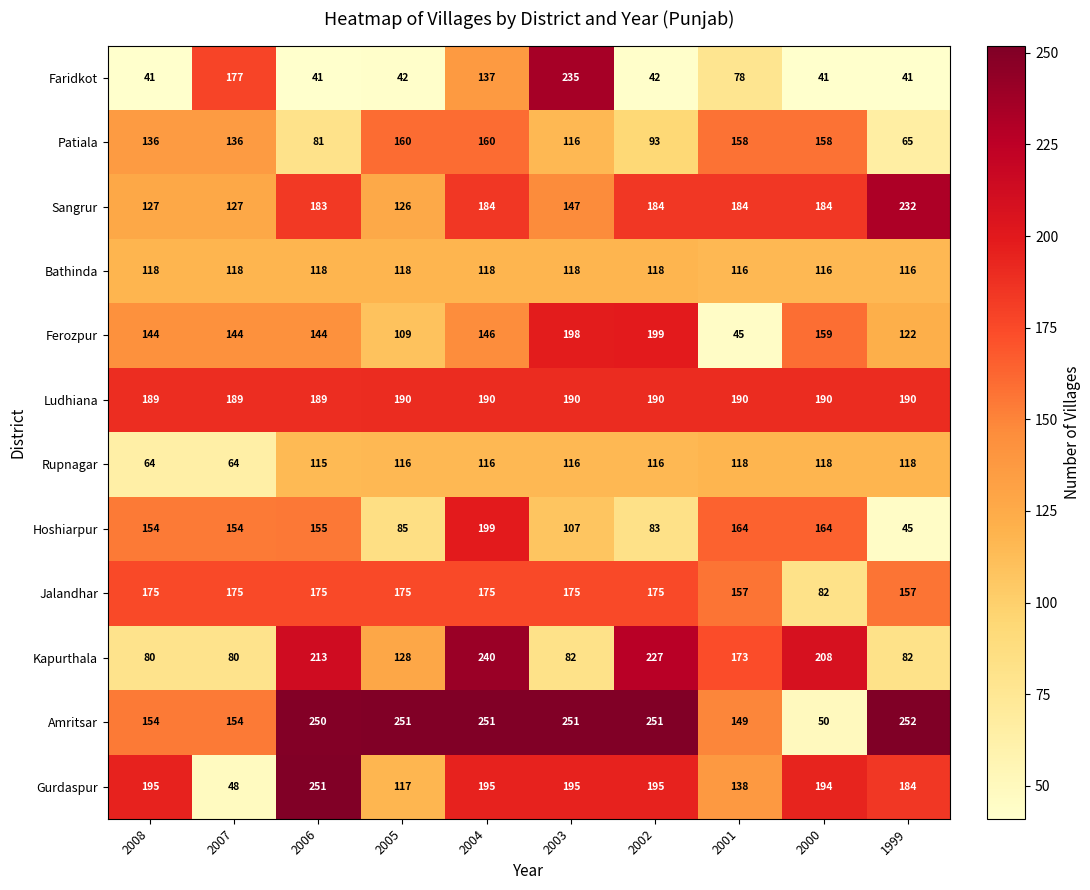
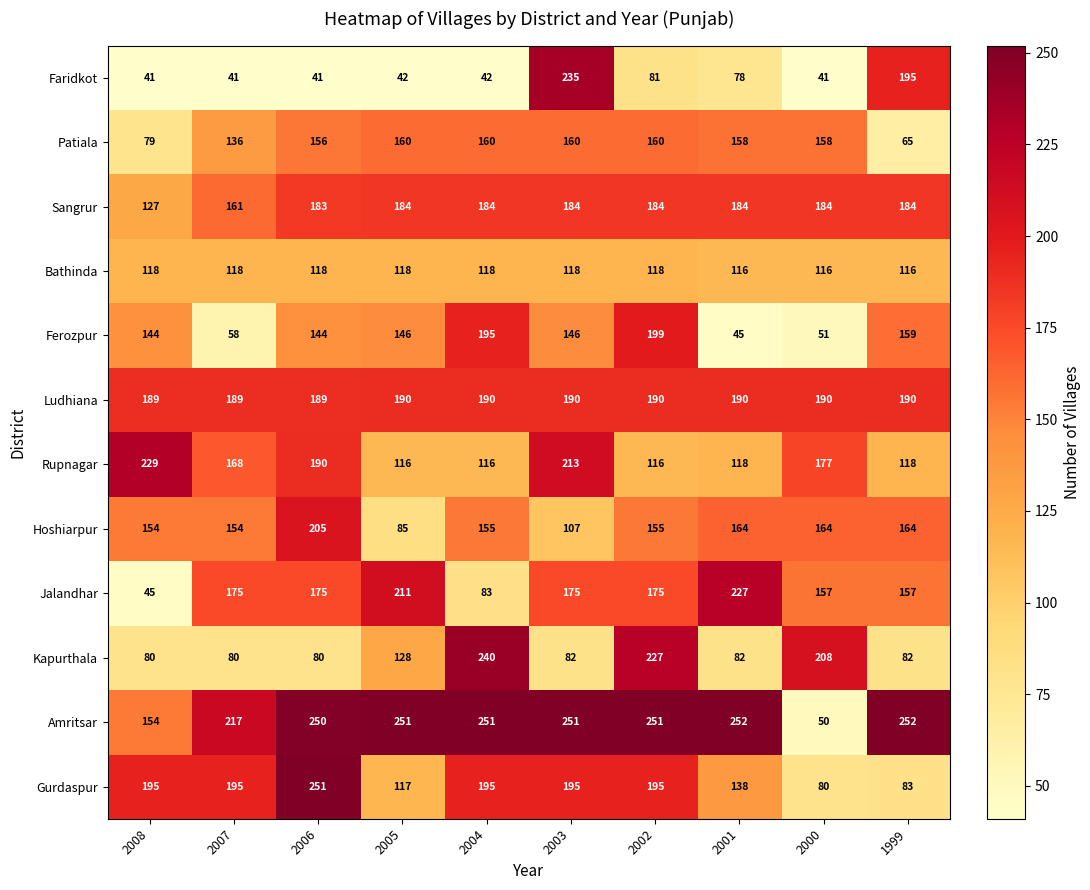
  {
    "Faridkot": {
      "2008": 41,
-     "2007": 177,
+     "2007": 41,
      "2006": 41,
      "2005": 42,
-     "2004": 137,
+     "2004": 42,
      "2003": 235,
-     "2002": 42,
+     "2002": 81,
      "2001": 78,
      "2000": 41,
-     "1999": 41
+     "1999": 195
    },
    "Patiala": {
-     "2008": 136,
+     "2008": 79,
      "2007": 136,
-     "2006": 81,
+     "2006": 156,
      "2005": 160,
      "2004": 160,
-     "2003": 116,
-     "2002": 93,
+     "2003": 160,
+     "2002": 160,
      "2001": 158,
      "2000": 158,
      "1999": 65
    },
    "Sangrur": {
      "2008": 127,
-     "2007": 127,
+     "2007": 161,
      "2006": 183,
-     "2005": 126,
+     "2005": 184,
      "2004": 184,
-     "2003": 147,
+     "2003": 184,
      "2002": 184,
      "2001": 184,
      "2000": 184,
-     "1999": 232
+     "1999": 184
    },
    "Bathinda": {
      "2008": 118,
      "2007": 118,
      "2006": 118,
      "2005": 118,
      "2004": 118,
      "2003": 118,
      "2002": 118,
      "2001": 116,
      "2000": 116,
      "1999": 116
    },
    "Ferozpur": {
      "2008": 144,
-     "2007": 144,
+     "2007": 58,
      "2006": 144,
-     "2005": 109,
-     "2004": 146,
-     "2003": 198,
+     "2005": 146,
+     "2004": 195,
+     "2003": 146,
      "2002": 199,
      "2001": 45,
-     "2000": 159,
-     "1999": 122
+     "2000": 51,
+     "1999": 159
    },
    "Ludhiana": {
      "2008": 189,
      "2007": 189,
      "2006": 189,
      "2005": 190,
      "2004": 190,
      "2003": 190,
      "2002": 190,
      "2001": 190,
      "2000": 190,
      "1999": 190
    },
    "Rupnagar": {
-     "2008": 64,
-     "2007": 64,
-     "2006": 115,
+     "2008": 229,
+     "2007": 168,
+     "2006": 190,
      "2005": 116,
      "2004": 116,
-     "2003": 116,
+     "2003": 213,
      "2002": 116,
      "2001": 118,
-     "2000": 118,
+     "2000": 177,
      "1999": 118
    },
    "Hoshiarpur": {
      "2008": 154,
      "2007": 154,
-     "2006": 155,
+     "2006": 205,
      "2005": 85,
-     "2004": 199,
+     "2004": 155,
      "2003": 107,
-     "2002": 83,
+     "2002": 155,
      "2001": 164,
      "2000": 164,
-     "1999": 45
+     "1999": 164
    },
    "Jalandhar": {
-     "2008": 175,
+     "2008": 45,
      "2007": 175,
      "2006": 175,
-     "2005": 175,
-     "2004": 175,
+     "2005": 211,
+     "2004": 83,
      "2003": 175,
      "2002": 175,
-     "2001": 157,
-     "2000": 82,
+     "2001": 227,
+     "2000": 157,
      "1999": 157
    },
    "Kapurthala": {
      "2008": 80,
      "2007": 80,
-     "2006": 213,
+     "2006": 80,
      "2005": 128,
      "2004": 240,
      "2003": 82,
      "2002": 227,
-     "2001": 173,
+     "2001": 82,
      "2000": 208,
      "1999": 82
    },
    "Amritsar": {
      "2008": 154,
-     "2007": 154,
+     "2007": 217,
      "2006": 250,
      "2005": 251,
      "2004": 251,
      "2003": 251,
      "2002": 251,
-     "2001": 149,
+     "2001": 252,
      "2000": 50,
      "1999": 252
    },
    "Gurdaspur": {
      "2008": 195,
-     "2007": 48,
+     "2007": 195,
      "2006": 251,
      "2005": 117,
      "2004": 195,
      "2003": 195,
      "2002": 195,
      "2001": 138,
-     "2000": 194,
-     "1999": 184
+     "2000": 80,
+     "1999": 83
    }
  }
